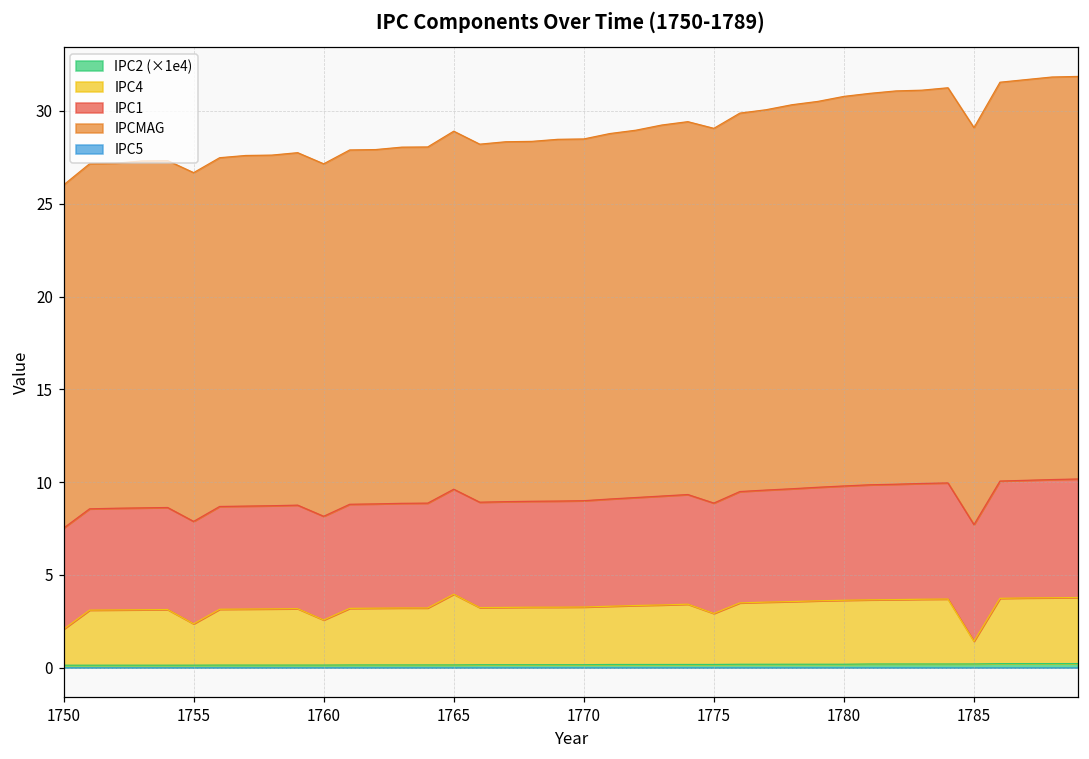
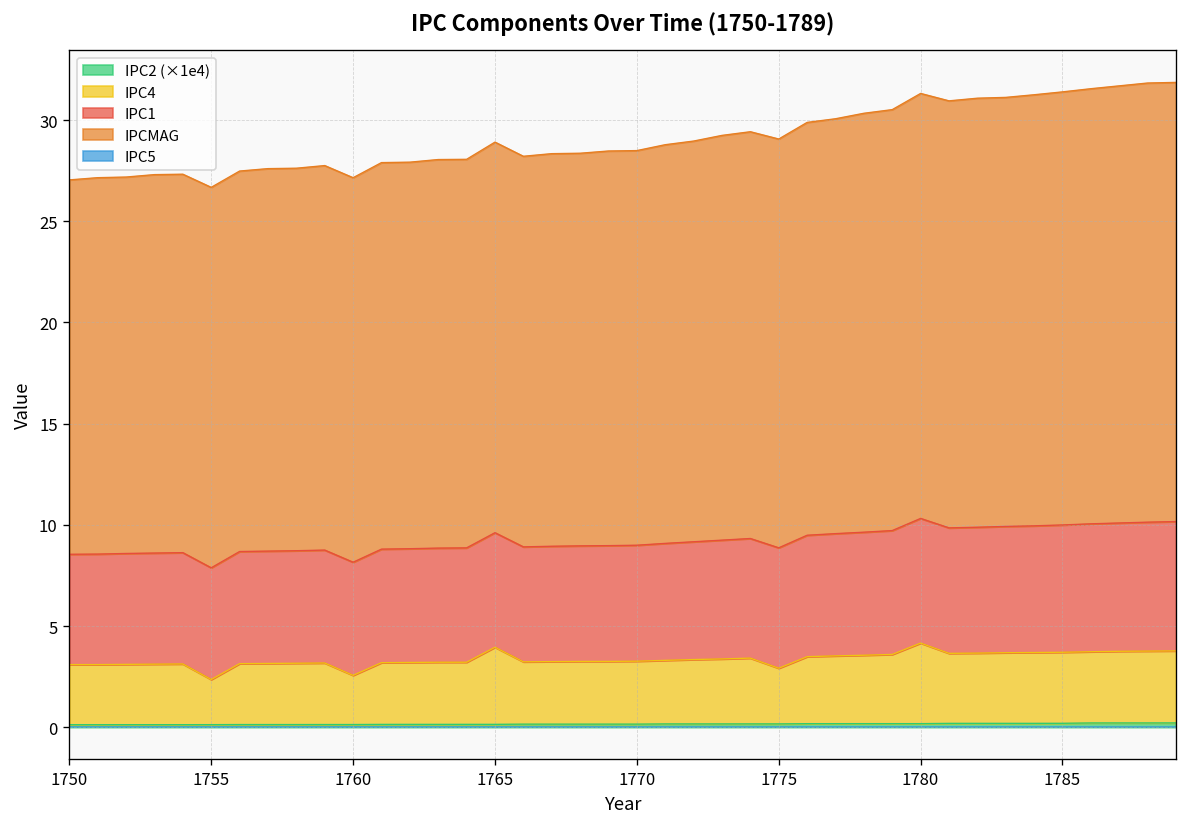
  {
    "IPC2 (×1e4)": {
      "1770": 0.2,
      "1775": 0.2,
      "1780": 0.2,
      "1785": 0.2
    },
    "IPC4": {
-     "1750": 1.9,
+     "1750": 3.0,
      "1755": 2.2,
      "1760": 2.4,
      "1765": 3.8,
      "1770": 3.1,
      "1775": 2.8,
-     "1780": 3.5,
-     "1785": 1.2
+     "1780": 4.0,
+     "1785": 3.5
    },
    "IPC5": {
      "1770": 0.0,
      "1775": 0.0,
      "1780": 0.0,
      "1785": 0.0
    }
  }
